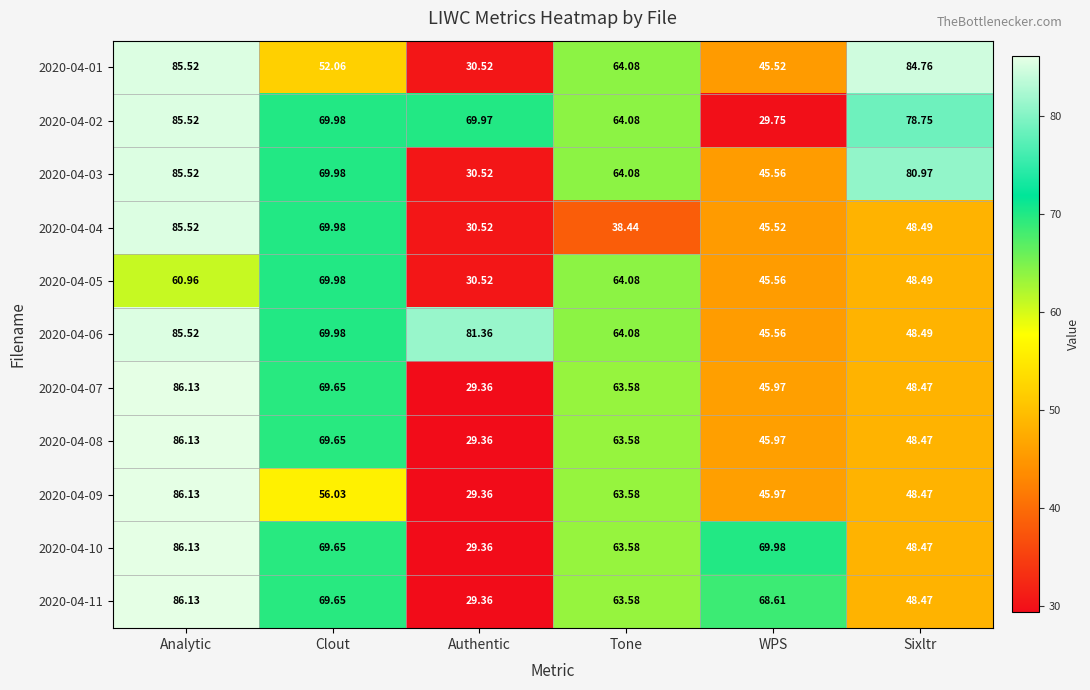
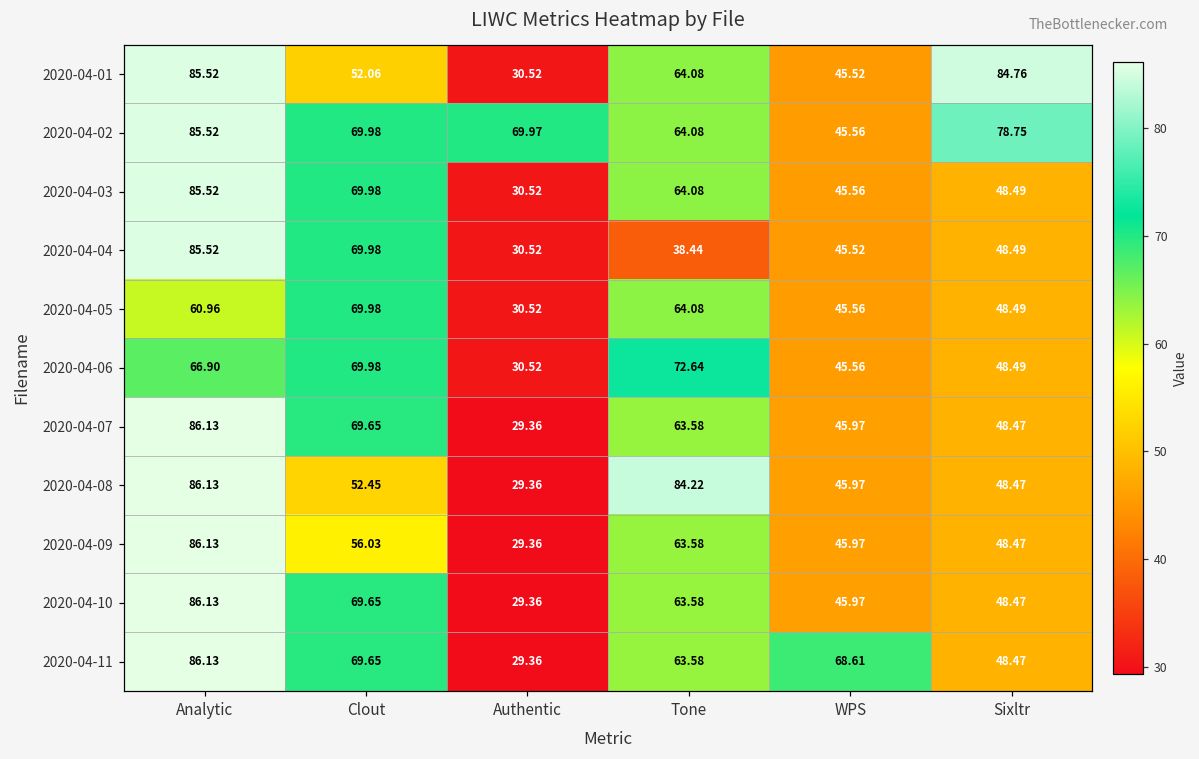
  {
    "2020-04-01": {
      "Analytic": 85.52,
      "Clout": 52.06,
      "Authentic": 30.52,
      "Tone": 64.08,
      "WPS": 45.52,
      "Sixltr": 84.76
    },
    "2020-04-02": {
      "Analytic": 85.52,
      "Clout": 69.98,
      "Authentic": 69.97,
      "Tone": 64.08,
-     "WPS": 29.75,
+     "WPS": 45.56,
      "Sixltr": 78.75
    },
    "2020-04-03": {
      "Analytic": 85.52,
      "Clout": 69.98,
      "Authentic": 30.52,
      "Tone": 64.08,
      "WPS": 45.56,
-     "Sixltr": 80.97
+     "Sixltr": 48.49
    },
    "2020-04-04": {
      "Analytic": 85.52,
      "Clout": 69.98,
      "Authentic": 30.52,
      "Tone": 38.44,
      "WPS": 45.52,
      "Sixltr": 48.49
    },
    "2020-04-05": {
      "Analytic": 60.96,
      "Clout": 69.98,
      "Authentic": 30.52,
      "Tone": 64.08,
      "WPS": 45.56,
      "Sixltr": 48.49
    },
    "2020-04-06": {
-     "Analytic": 85.52,
+     "Analytic": 66.90,
      "Clout": 69.98,
-     "Authentic": 81.36,
-     "Tone": 64.08,
+     "Authentic": 30.52,
+     "Tone": 72.64,
      "WPS": 45.56,
      "Sixltr": 48.49
    },
    "2020-04-07": {
      "Analytic": 86.13,
      "Clout": 69.65,
      "Authentic": 29.36,
      "Tone": 63.58,
      "WPS": 45.97,
      "Sixltr": 48.47
    },
    "2020-04-08": {
      "Analytic": 86.13,
-     "Clout": 69.65,
+     "Clout": 52.45,
      "Authentic": 29.36,
-     "Tone": 63.58,
+     "Tone": 84.22,
      "WPS": 45.97,
      "Sixltr": 48.47
    },
    "2020-04-09": {
      "Analytic": 86.13,
      "Clout": 56.03,
      "Authentic": 29.36,
      "Tone": 63.58,
      "WPS": 45.97,
      "Sixltr": 48.47
    },
    "2020-04-10": {
      "Analytic": 86.13,
      "Clout": 69.65,
      "Authentic": 29.36,
      "Tone": 63.58,
-     "WPS": 69.98,
+     "WPS": 45.97,
      "Sixltr": 48.47
    },
    "2020-04-11": {
      "Analytic": 86.13,
      "Clout": 69.65,
      "Authentic": 29.36,
      "Tone": 63.58,
      "WPS": 68.61,
      "Sixltr": 48.47
    }
  }
